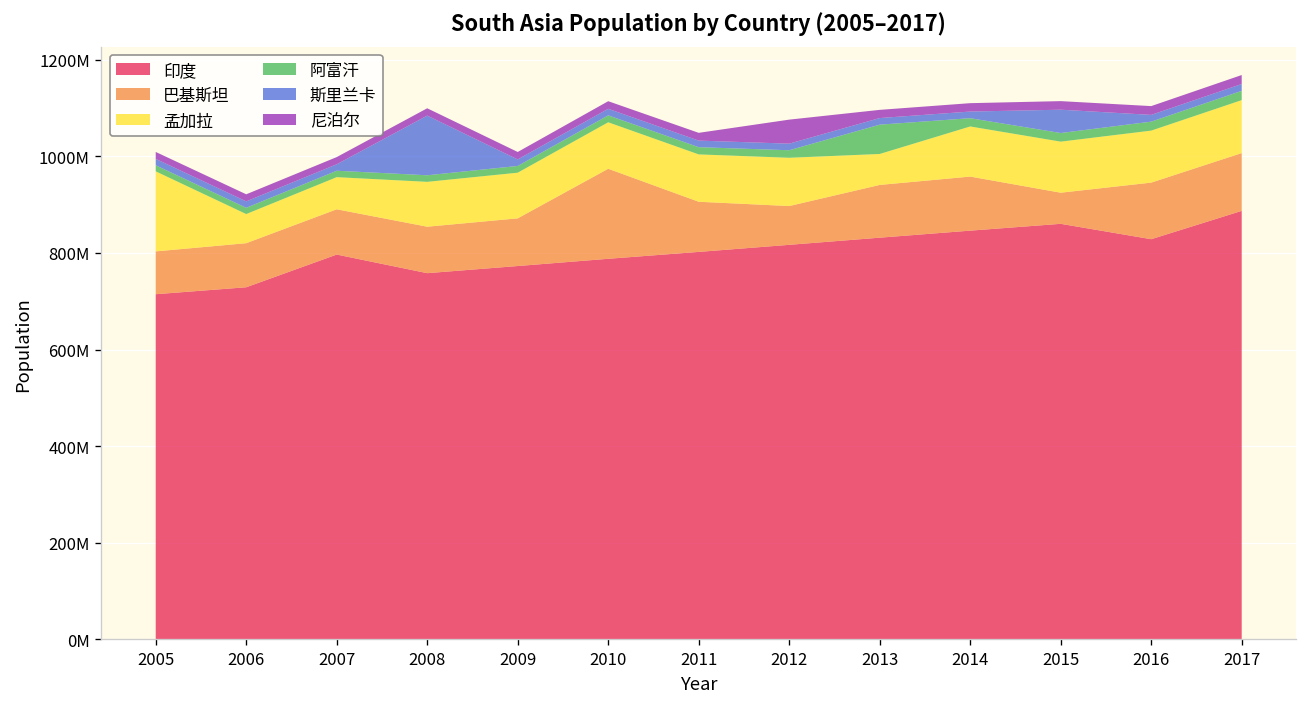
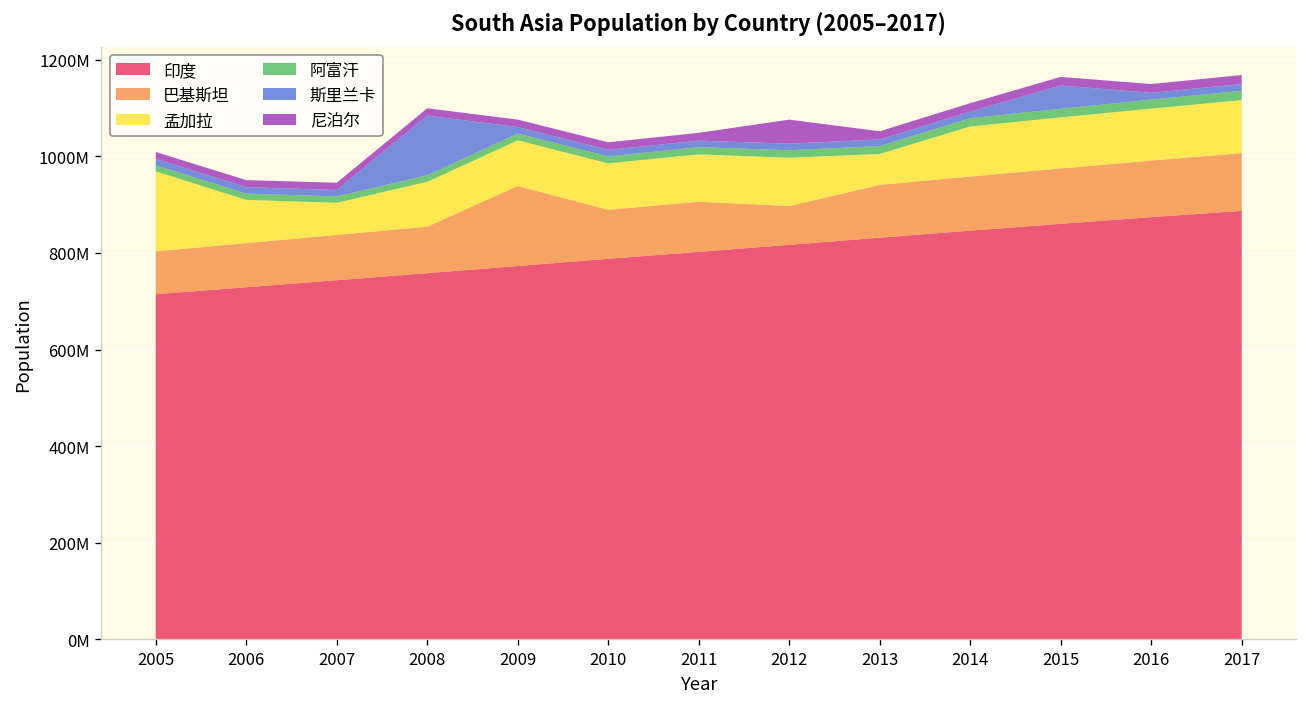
  {
    "印度": {
      "2005": 710000000,
      "2006": 730000000,
-     "2007": 800000000,
+     "2007": 740000000,
      "2008": 760000000,
      "2009": 770000000,
      "2010": 790000000,
      "2011": 800000000,
      "2012": 820000000,
      "2013": 830000000,
      "2014": 850000000,
      "2015": 860000000,
-     "2016": 830000000,
+     "2016": 870000000,
      "2017": 890000000
    },
    "巴基斯坦": {
      "2005": 90000000,
      "2006": 90000000,
      "2007": 90000000,
      "2008": 100000000,
-     "2009": 100000000,
-     "2010": 190000000,
+     "2009": 170000000,
+     "2010": 100000000,
      "2011": 100000000,
      "2012": 80000000,
      "2013": 110000000,
      "2014": 110000000,
-     "2015": 60000000,
+     "2015": 110000000,
      "2016": 120000000,
      "2017": 120000000
    },
    "孟加拉": {
      "2005": 170000000,
-     "2006": 60000000,
+     "2006": 90000000,
      "2007": 70000000,
      "2008": 90000000,
      "2009": 90000000,
      "2010": 100000000,
      "2011": 100000000,
      "2012": 100000000,
      "2013": 60000000,
      "2014": 100000000,
      "2015": 110000000,
      "2016": 110000000,
      "2017": 110000000
    },
    "阿富汗": {
      "2005": 10000000,
      "2006": 10000000,
      "2007": 10000000,
      "2008": 10000000,
      "2009": 10000000,
      "2010": 10000000,
      "2011": 10000000,
      "2012": 20000000,
-     "2013": 60000000,
+     "2013": 20000000,
      "2014": 20000000,
      "2015": 20000000,
      "2016": 20000000,
      "2017": 20000000
    },
    "斯里兰卡": {
      "2005": 10000000,
      "2006": 10000000,
      "2007": 10000000,
      "2008": 120000000,
      "2009": 10000000,
      "2010": 10000000,
      "2011": 10000000,
      "2012": 10000000,
      "2013": 10000000,
      "2014": 10000000,
      "2015": 50000000,
      "2016": 10000000,
      "2017": 10000000
    },
    "尼泊尔": {
      "2005": 10000000,
      "2006": 10000000,
      "2007": 10000000,
      "2008": 20000000,
      "2009": 20000000,
      "2010": 20000000,
      "2011": 20000000,
      "2012": 50000000,
      "2013": 20000000,
      "2014": 20000000,
      "2015": 20000000,
      "2016": 20000000,
      "2017": 20000000
    }
  }
